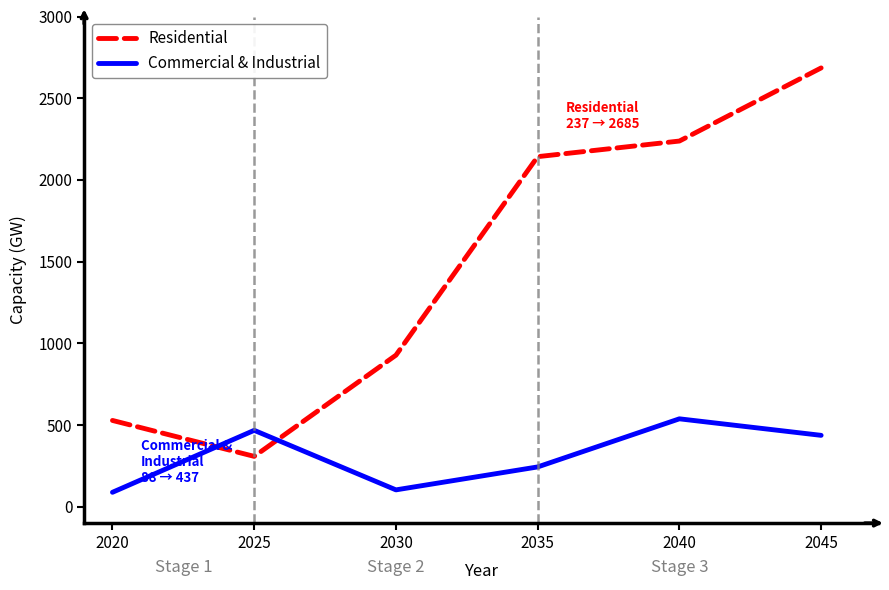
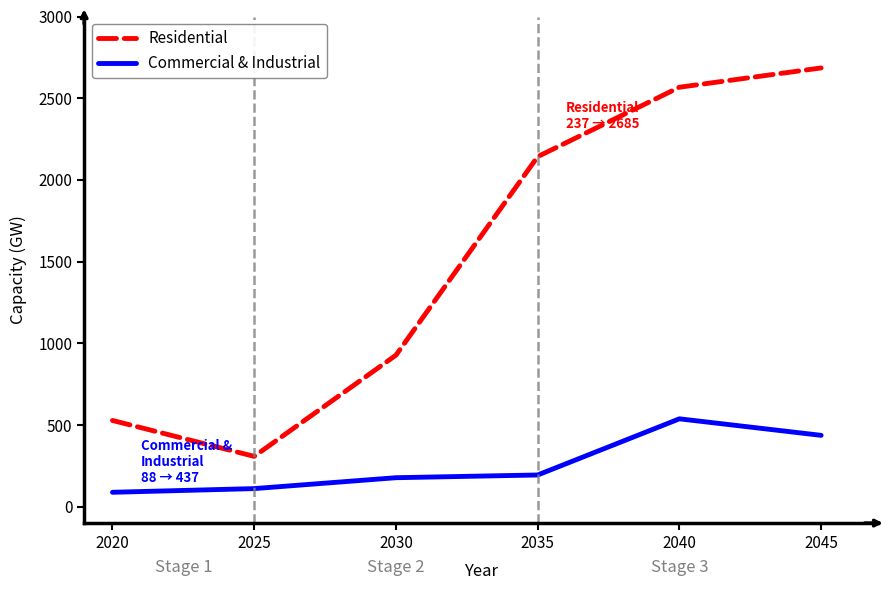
  {
    "Residential": {
      "2020": 530,
      "2030": 930,
      "2035": 2140,
-     "2040": 2240,
+     "2040": 2570,
      "2045": 2690
    },
    "Commercial & Industrial": {
      "2020": 90,
-     "2025": 470,
-     "2030": 100,
-     "2035": 240,
+     "2025": 110,
+     "2030": 180,
+     "2035": 190,
      "2040": 540,
      "2045": 440
    }
  }
